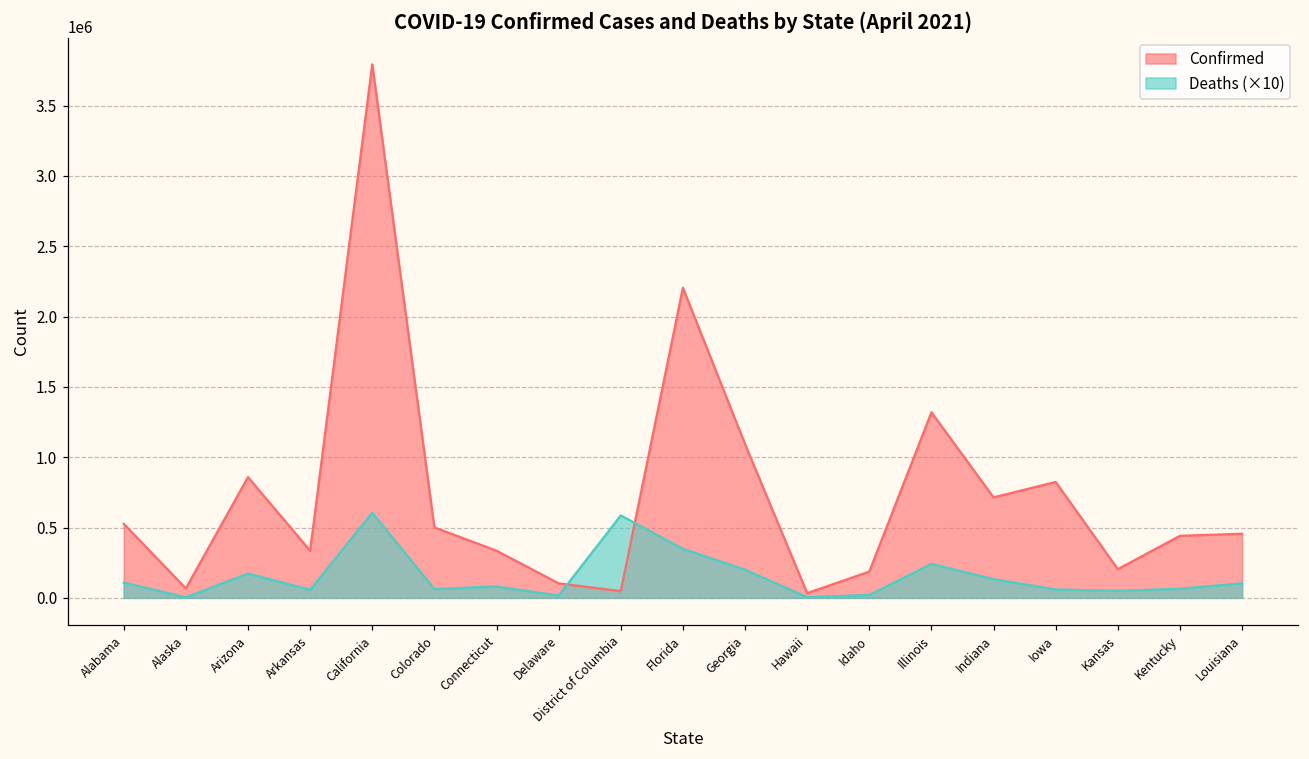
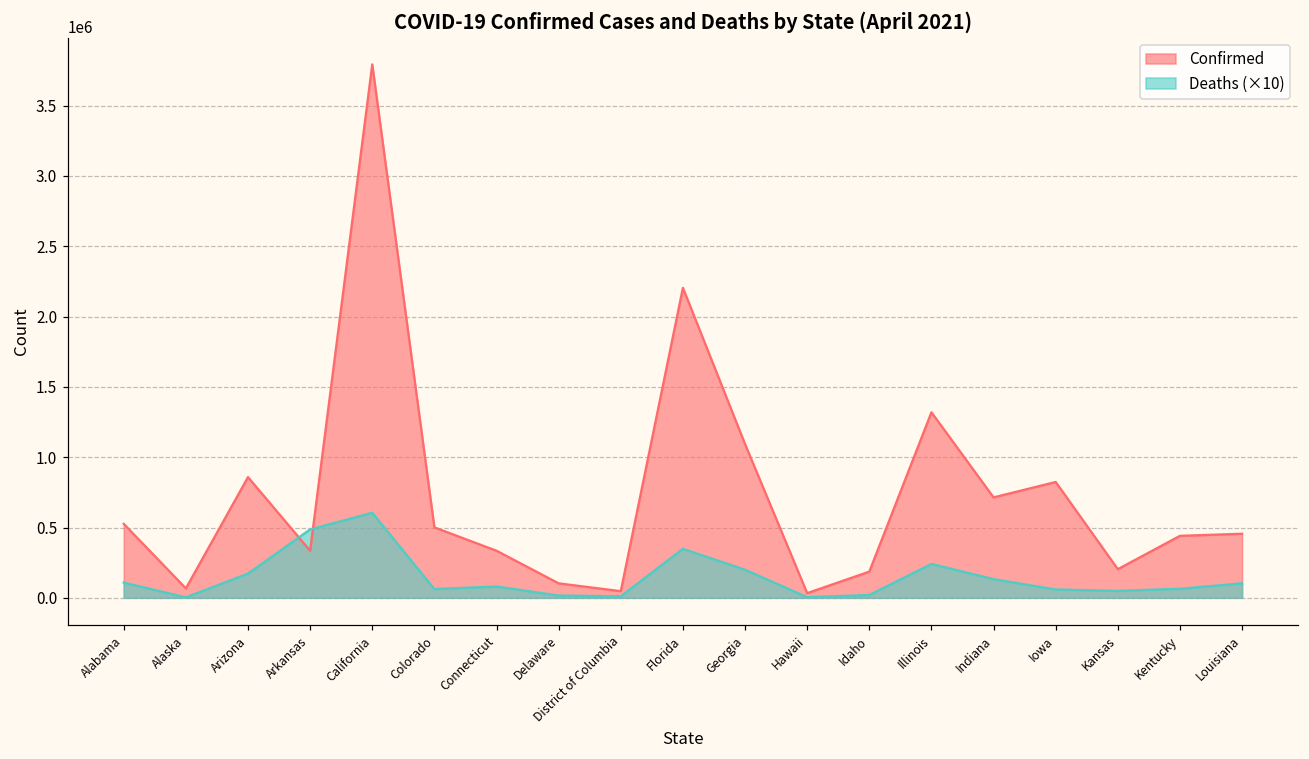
  {
    "Confirmed": {
      "Alabama": 530000,
      "Alaska": 70000,
      "Arizona": 860000,
      "Arkansas": 330000,
      "California": 3790000,
      "Colorado": 500000,
      "Connecticut": 330000,
      "Delaware": 100000,
      "District of Columbia": 50000,
      "Florida": 2200000,
      "Georgia": 1090000,
      "Hawaii": 30000,
      "Idaho": 190000,
      "Illinois": 1320000,
      "Indiana": 710000,
      "Iowa": 820000,
      "Kansas": 200000,
      "Kentucky": 440000,
      "Louisiana": 460000
    },
    "Deaths (×10)": {
      "Alabama": 110000,
      "Alaska": 0,
      "Arizona": 170000,
-     "Arkansas": 60000,
+     "Arkansas": 490000,
      "California": 600000,
      "Colorado": 60000,
      "Connecticut": 80000,
      "Delaware": 20000,
-     "District of Columbia": 590000,
+     "District of Columbia": 10000,
      "Florida": 350000,
      "Georgia": 200000,
      "Hawaii": 0,
      "Idaho": 20000,
      "Illinois": 240000,
      "Indiana": 130000,
      "Iowa": 60000,
      "Kansas": 50000,
      "Kentucky": 60000,
      "Louisiana": 100000
    }
  }
